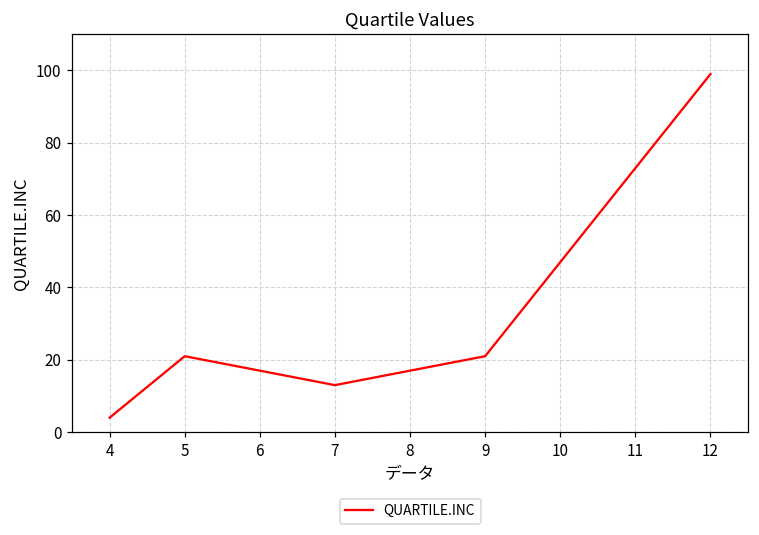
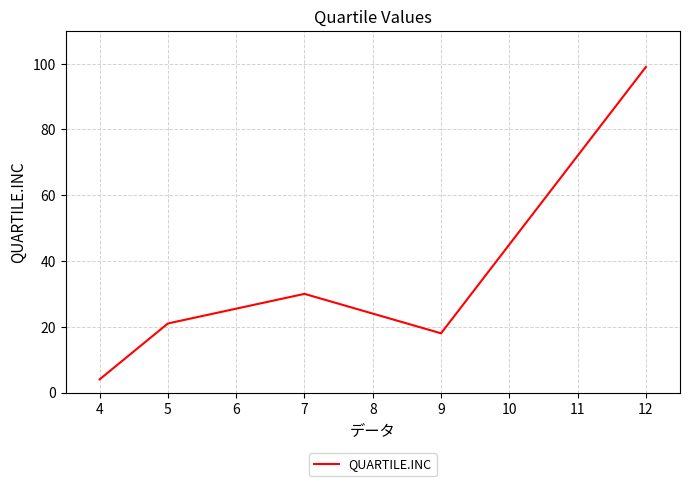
  {
    "4": 4,
    "5": 21,
-   "7": 13,
-   "9": 21,
+   "7": 30,
+   "9": 18,
    "12": 99
  }
